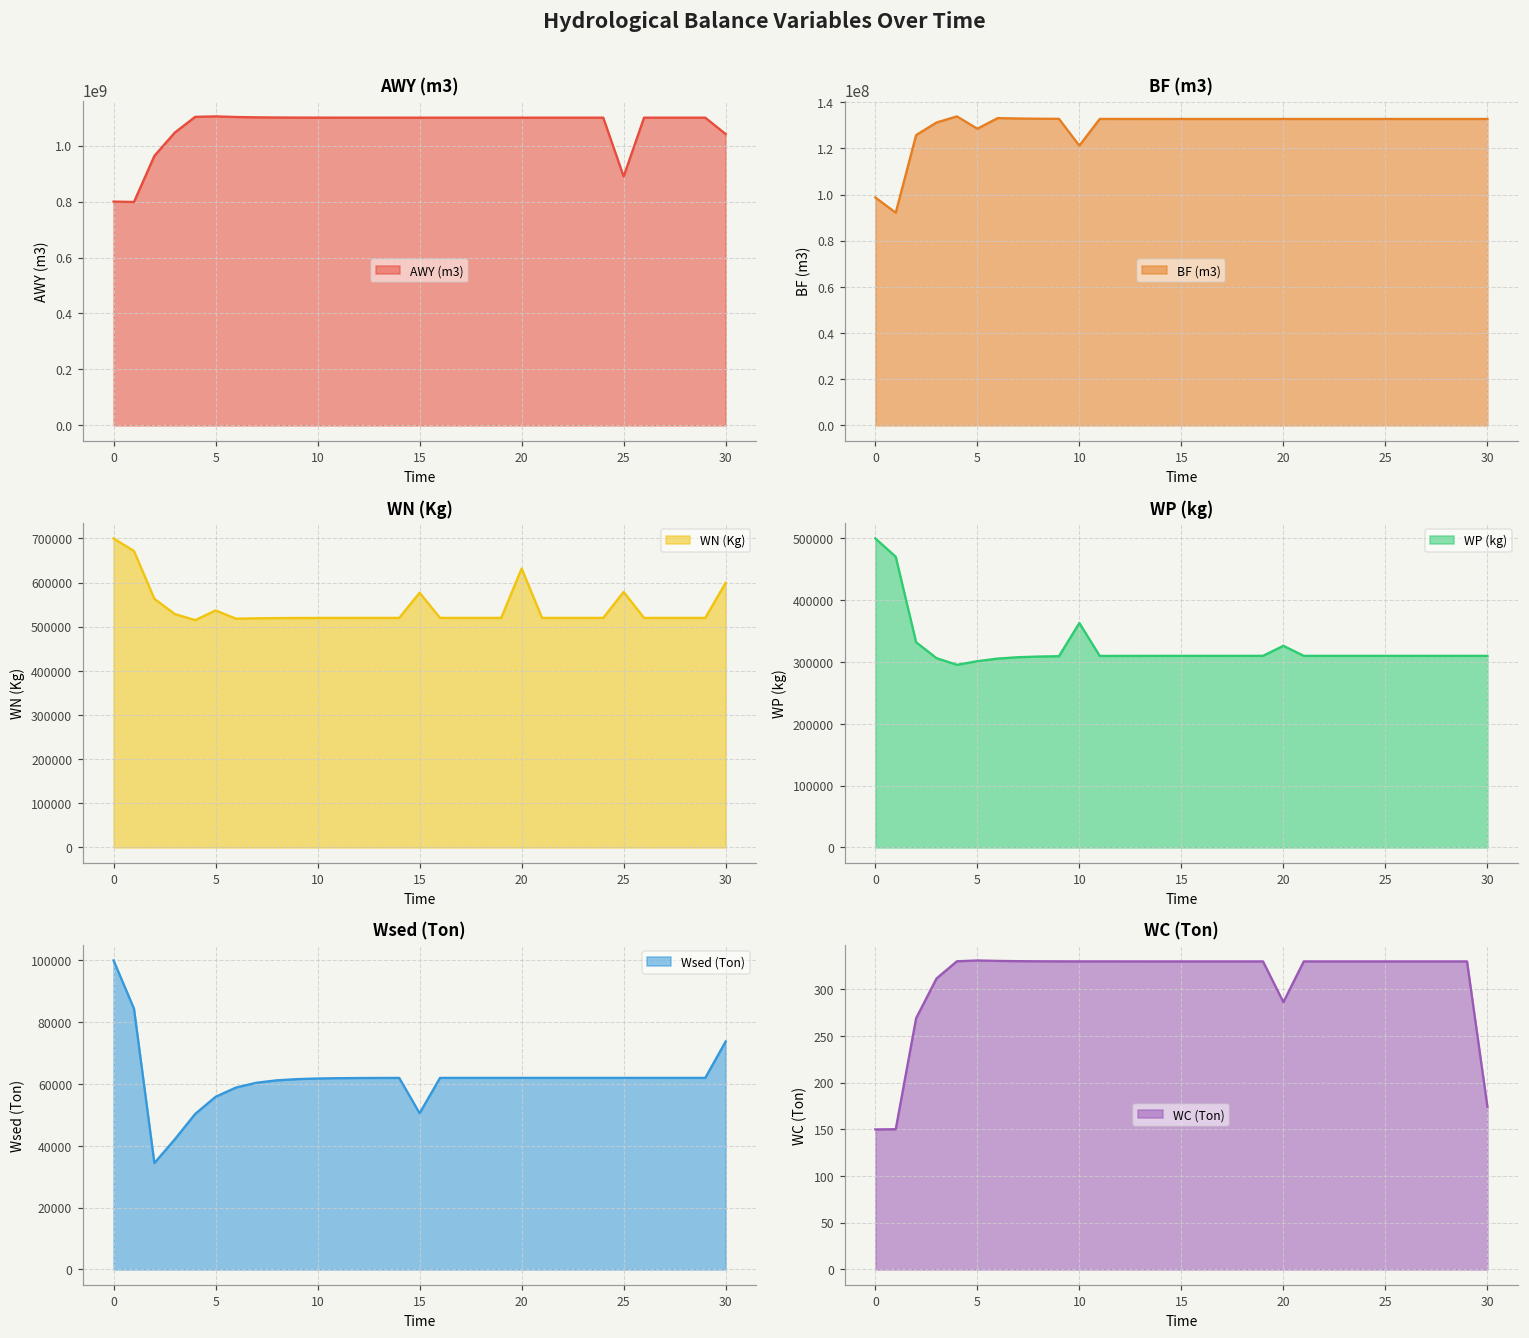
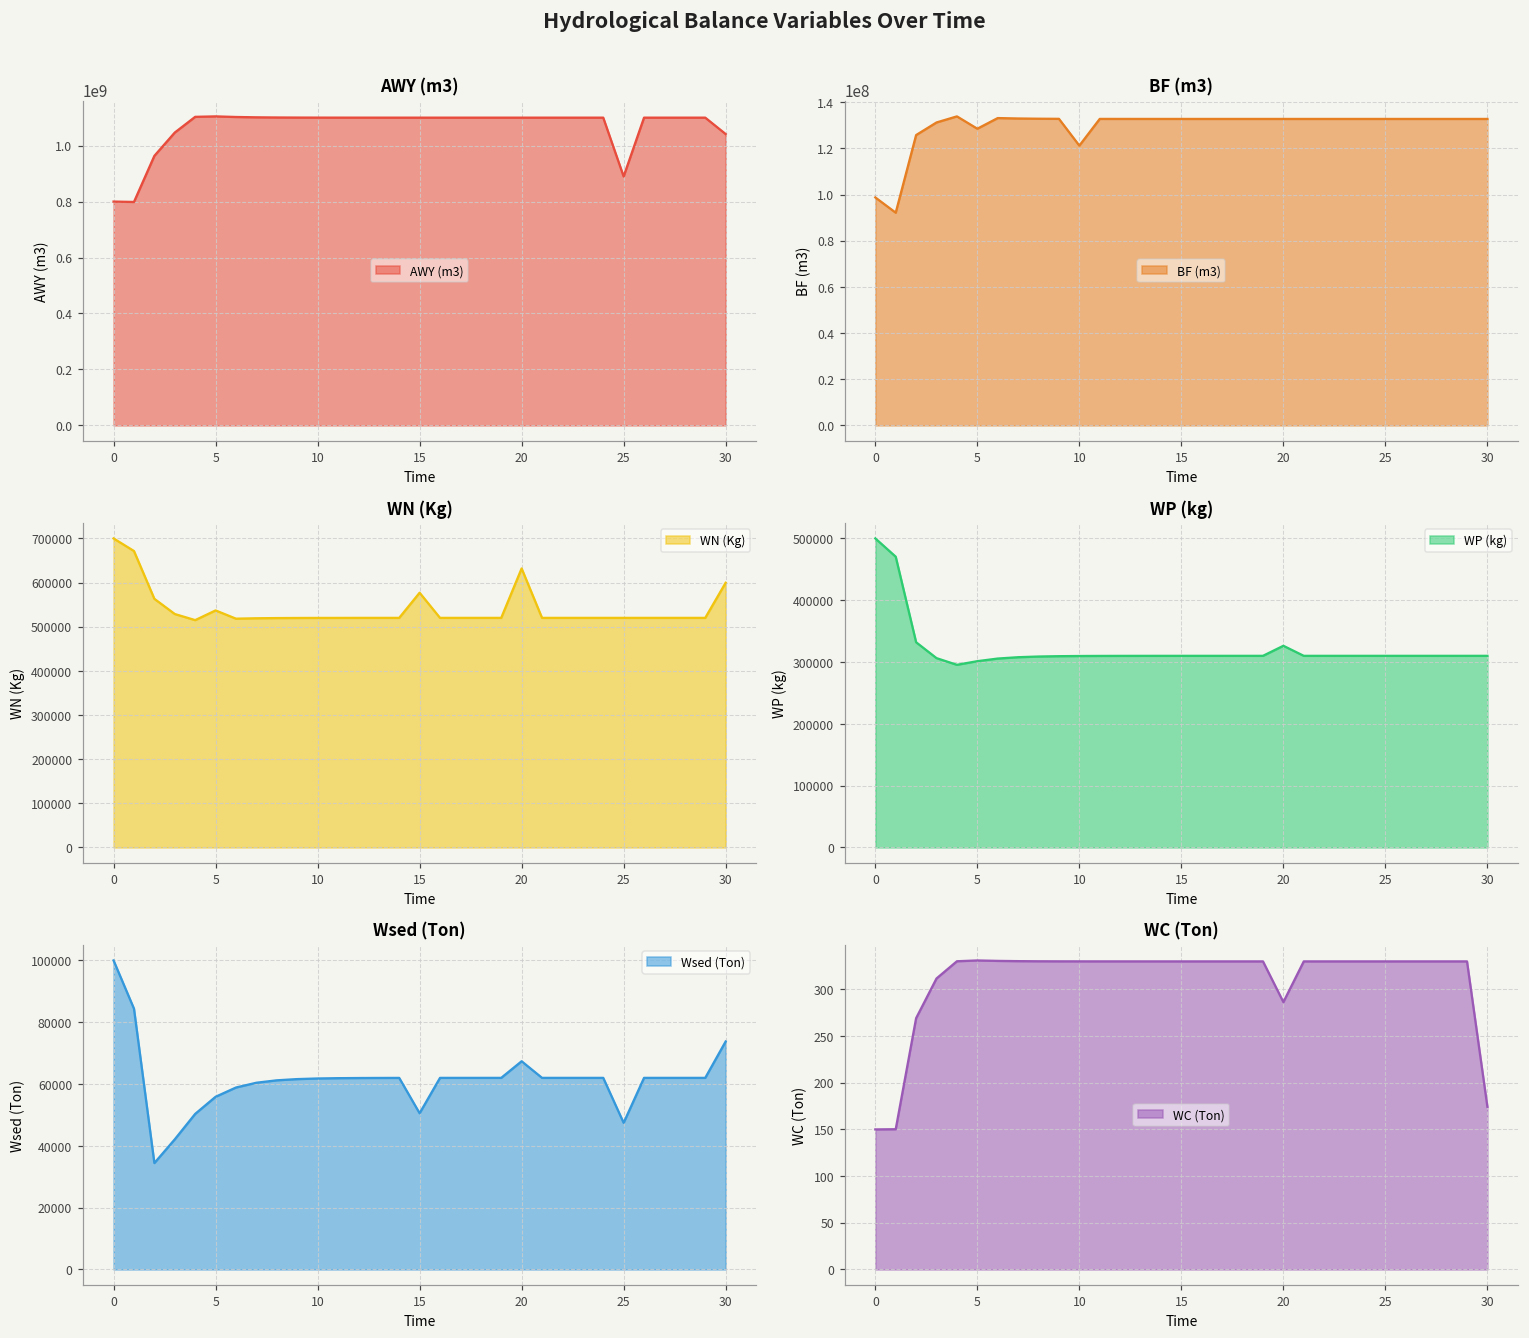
  {
    "AWY (m3)": {
      "0": 800000000,
      "5": 1100000000,
      "10": 1100000000,
      "15": 1100000000,
      "20": 1100000000,
      "25": 890000000,
      "30": 1040000000
    },
    "BF (m3)": {
      "0": 99000000,
      "5": 129000000,
      "10": 121000000,
      "15": 133000000,
      "20": 133000000,
      "25": 133000000,
      "30": 133000000
    },
    "WN (Kg)": {
      "0": 700000,
      "5": 540000,
      "10": 520000,
      "15": 580000,
      "20": 630000,
-     "25": 580000,
+     "25": 520000,
      "30": 600000
    },
    "WP (kg)": {
      "0": 500000,
      "5": 300000,
-     "10": 360000,
+     "10": 310000,
      "15": 310000,
      "20": 330000,
      "25": 310000,
      "30": 310000
    },
    "Wsed (Ton)": {
      "0": 100000,
      "5": 56000,
      "10": 62000,
      "15": 51000,
-     "20": 62000,
-     "25": 62000,
+     "20": 67000,
+     "25": 47000,
      "30": 74000
    },
    "WC (Ton)": {
      "0": 150,
      "5": 330,
      "10": 330,
      "15": 330,
      "20": 290,
      "25": 330,
      "30": 170
    }
  }
